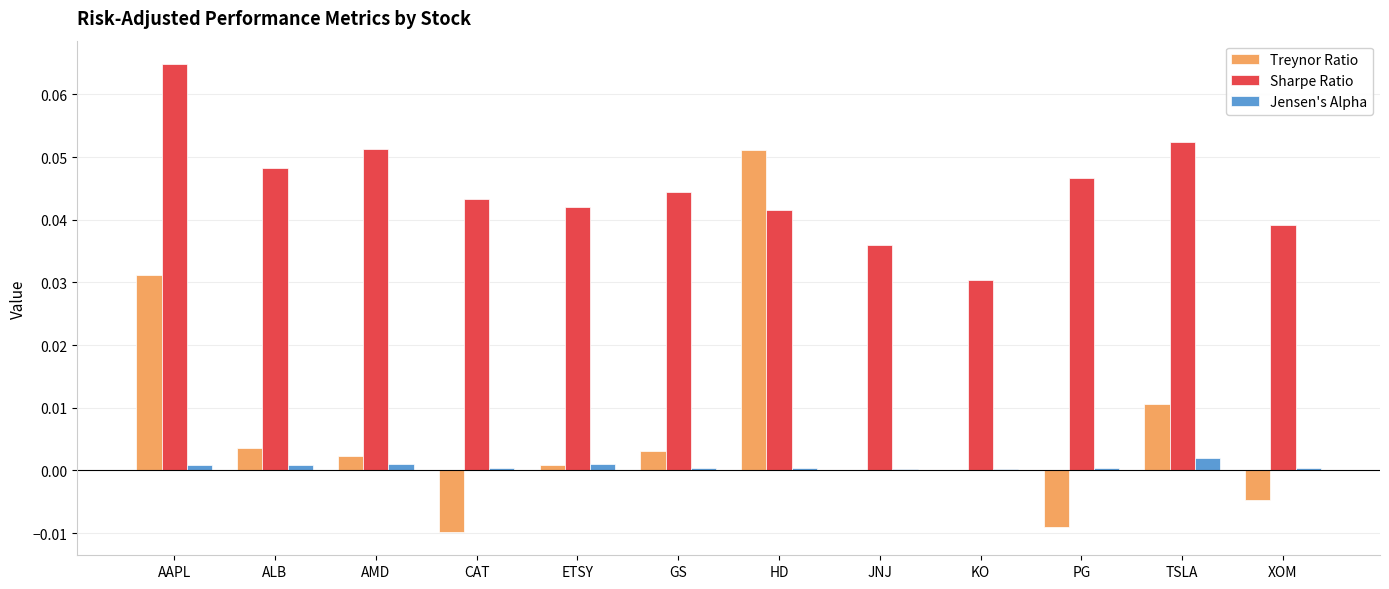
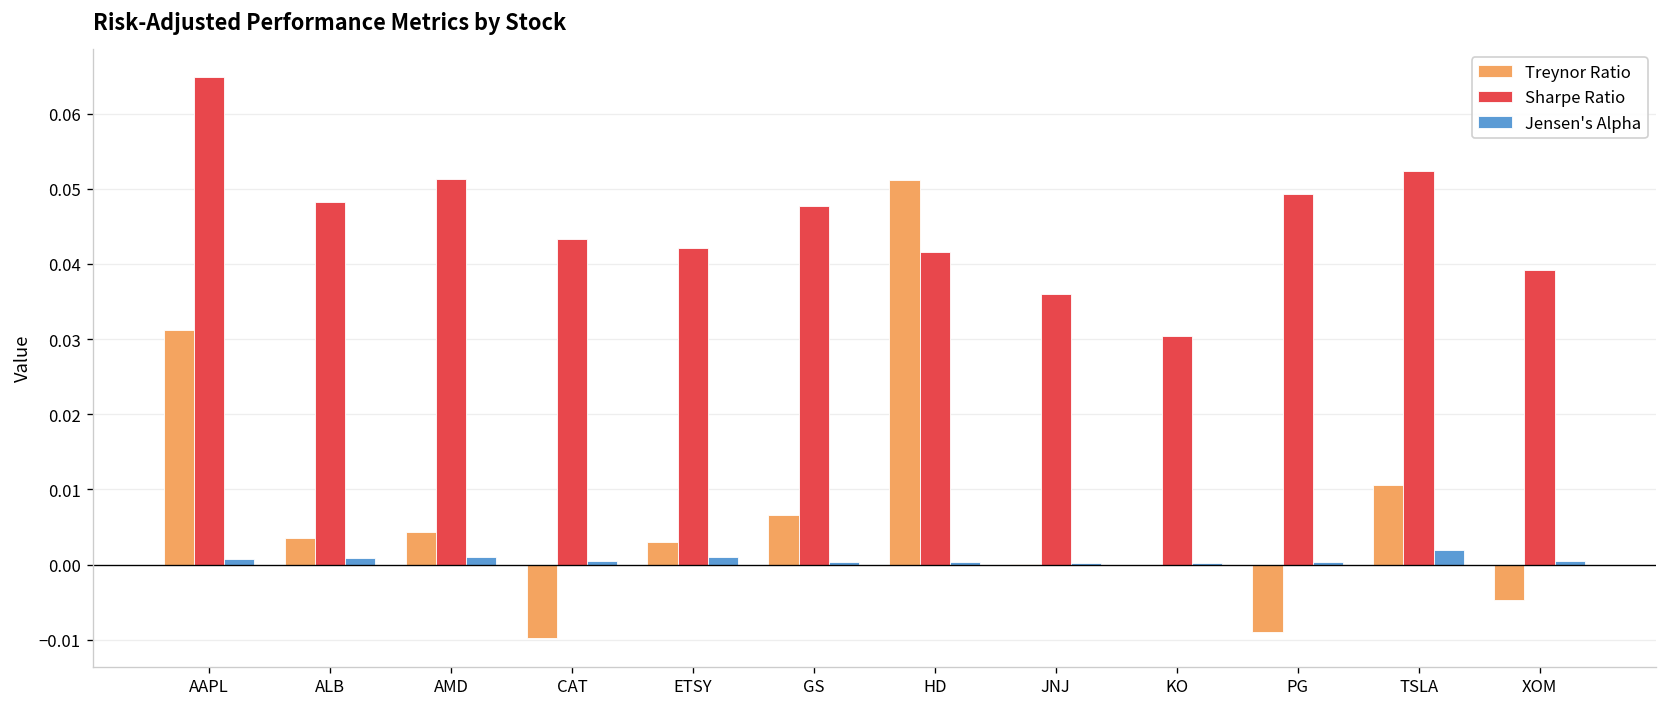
  {
    "Treynor Ratio": {
      "AAPL": 0.031,
      "ALB": 0.004,
-     "AMD": 0.002,
+     "AMD": 0.004,
      "CAT": -0.010,
-     "ETSY": 0.001,
-     "GS": 0.003,
+     "ETSY": 0.003,
+     "GS": 0.007,
      "HD": 0.051,
      "PG": -0.009,
      "TSLA": 0.011,
      "XOM": -0.005
    },
    "Sharpe Ratio": {
      "AAPL": 0.065,
      "ALB": 0.048,
      "AMD": 0.051,
      "CAT": 0.043,
      "ETSY": 0.042,
-     "GS": 0.044,
+     "GS": 0.048,
      "HD": 0.042,
      "JNJ": 0.036,
      "KO": 0.030,
-     "PG": 0.047,
+     "PG": 0.049,
      "TSLA": 0.052,
      "XOM": 0.039
    },
    "Jensen's Alpha": {
      "AAPL": 0.001,
      "ALB": 0.001,
      "AMD": 0.001,
      "CAT": 0.000,
      "ETSY": 0.001,
      "GS": 0.000,
      "TSLA": 0.002,
      "XOM": 0.000
    }
  }
